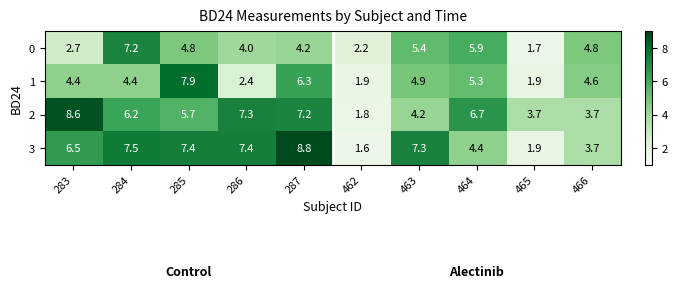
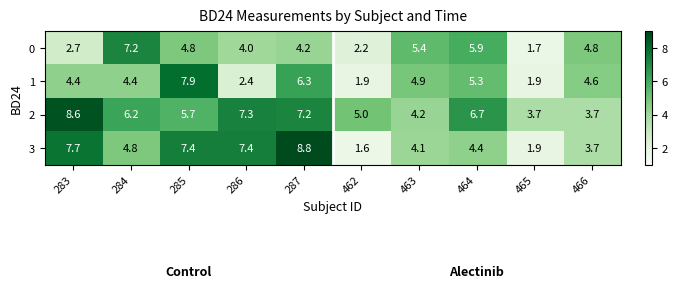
  {
    "0": {
      "283": 2.7,
      "284": 7.2,
      "285": 4.8,
      "286": 4.0,
      "287": 4.2,
      "462": 2.2,
      "463": 5.4,
      "464": 5.9,
      "465": 1.7,
      "466": 4.8
    },
    "1": {
      "283": 4.4,
      "284": 4.4,
      "285": 7.9,
      "286": 2.4,
      "287": 6.3,
      "462": 1.9,
      "463": 4.9,
      "464": 5.3,
      "465": 1.9,
      "466": 4.6
    },
    "2": {
      "283": 8.6,
      "284": 6.2,
      "285": 5.7,
      "286": 7.3,
      "287": 7.2,
-     "462": 1.8,
+     "462": 5.0,
      "463": 4.2,
      "464": 6.7,
      "465": 3.7,
      "466": 3.7
    },
    "3": {
-     "283": 6.5,
-     "284": 7.5,
+     "283": 7.7,
+     "284": 4.8,
      "285": 7.4,
      "286": 7.4,
      "287": 8.8,
      "462": 1.6,
-     "463": 7.3,
+     "463": 4.1,
      "464": 4.4,
      "465": 1.9,
      "466": 3.7
    }
  }
